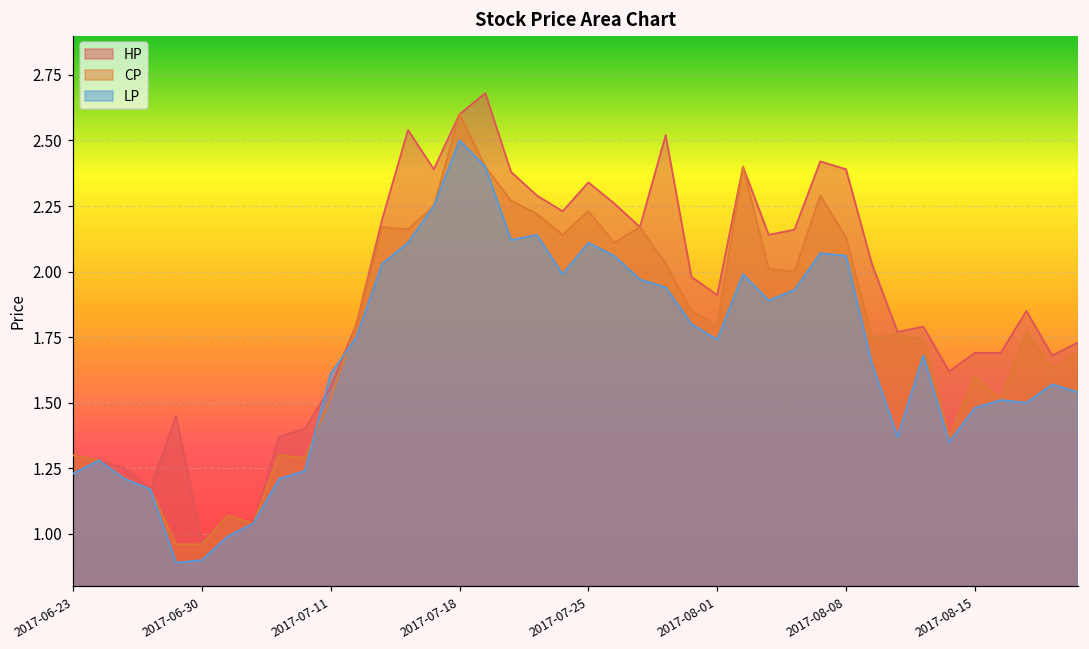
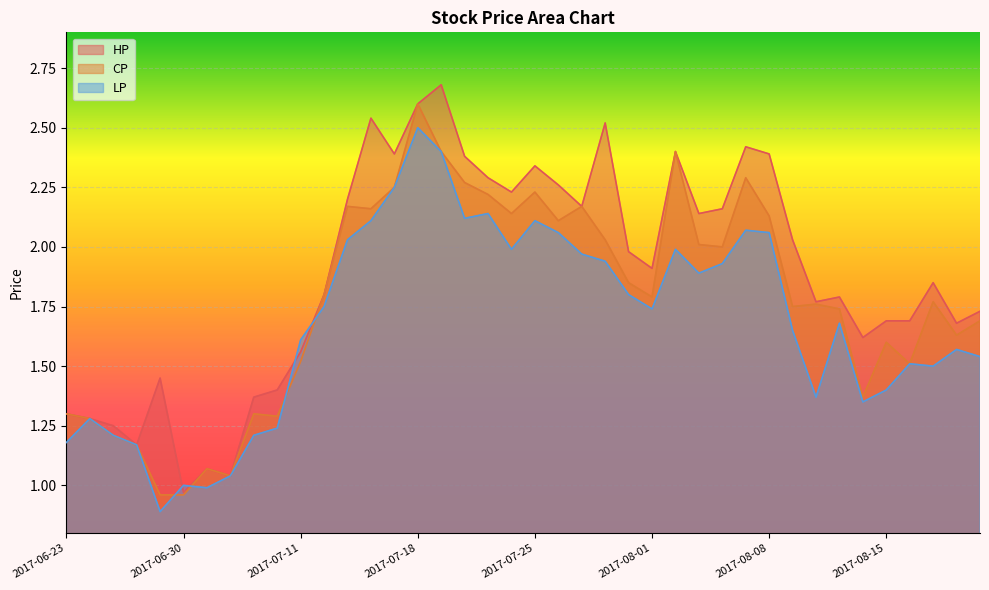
  {
    "LP": {
-     "2017-06-23": 1.23,
-     "2017-06-30": 0.9,
+     "2017-06-23": 1.18,
+     "2017-06-30": 1.0,
      "2017-07-11": 1.61,
      "2017-07-18": 2.50,
      "2017-07-25": 2.11,
      "2017-08-01": 1.74,
      "2017-08-08": 2.06,
-     "2017-08-15": 1.48
+     "2017-08-15": 1.40
    }
  }
